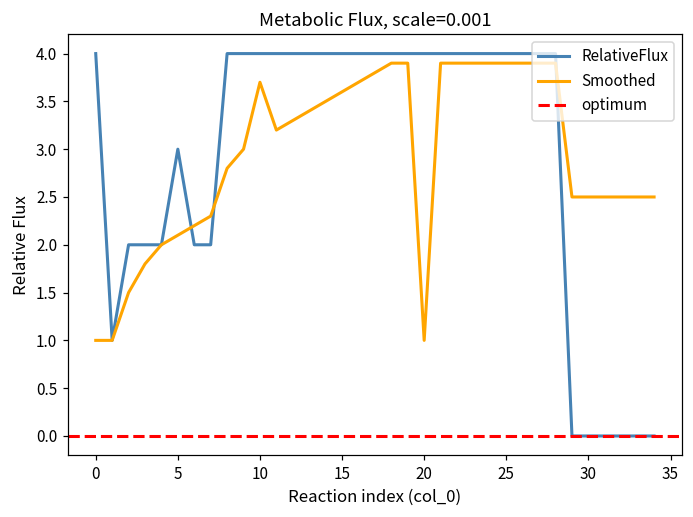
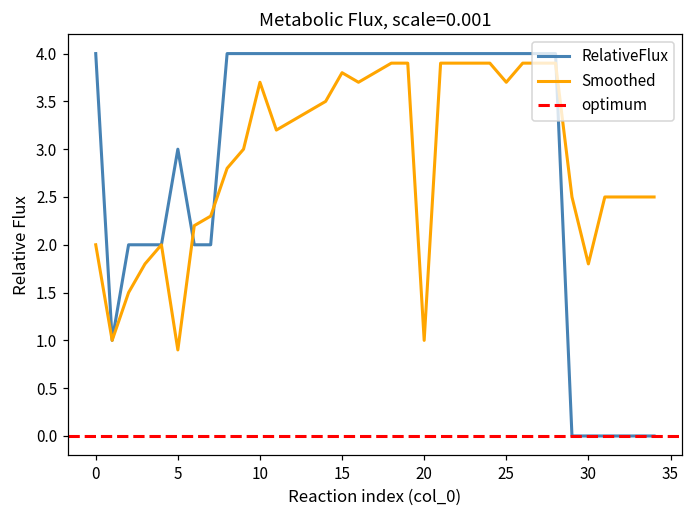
  {
    "RelativeFlux": {
      "0": 4.0,
      "5": 3.0,
      "10": 4.0,
      "15": 4.0,
      "20": 4.0,
      "25": 4.0,
      "30": 0.0
    },
    "Smoothed": {
-     "0": 1,
-     "5": 2.1,
+     "0": 2,
+     "5": 0.9,
      "10": 3.7,
-     "15": 3.6,
+     "15": 3.8,
      "20": 1.0,
-     "25": 3.9,
-     "30": 2.5
+     "25": 3.7,
+     "30": 1.8
    }
  }
